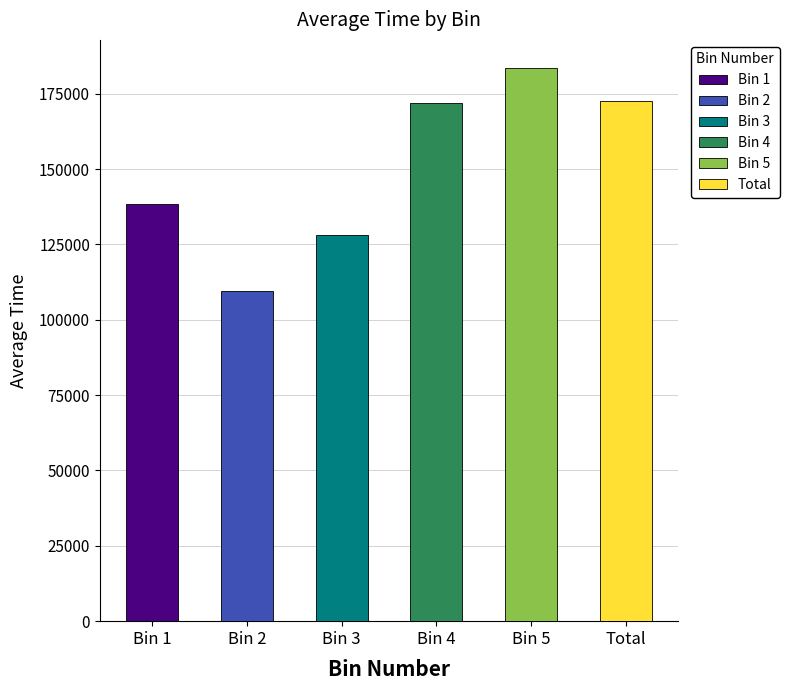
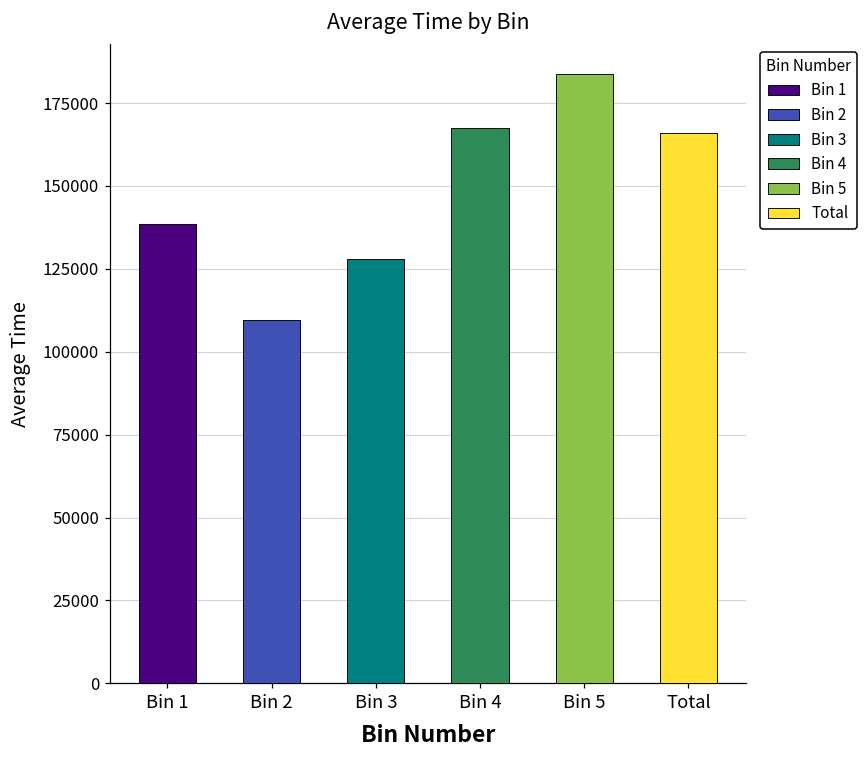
  {
    "Bin 1": 138000,
    "Bin 2": 110000,
    "Bin 3": 128000,
-   "Bin 4": 172000,
+   "Bin 4": 167000,
    "Bin 5": 184000,
-   "Total": 173000
+   "Total": 166000
  }
